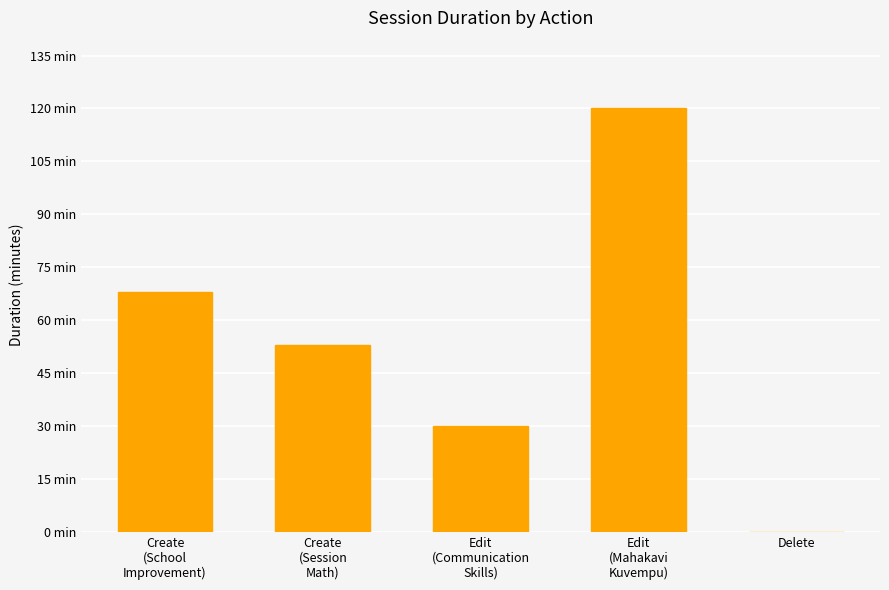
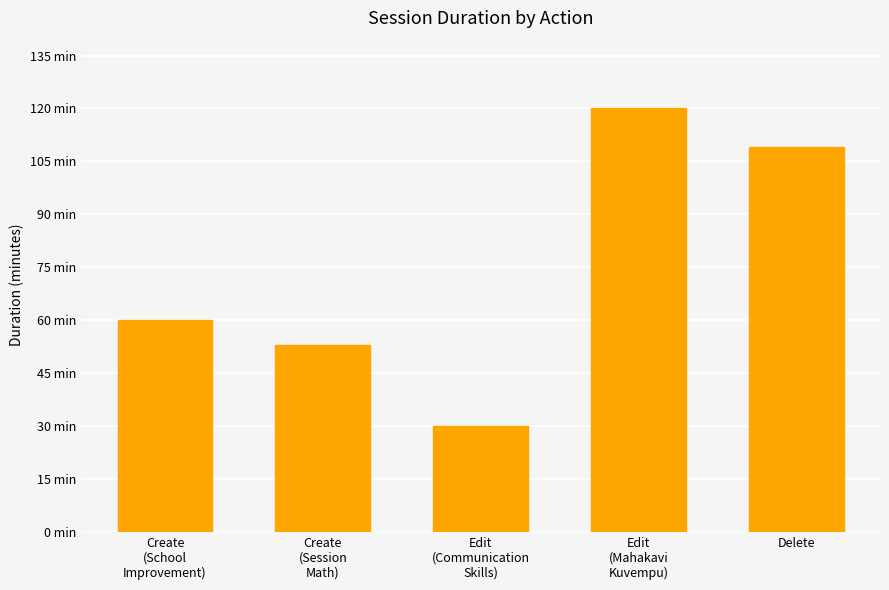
  {
-   "Create (School Improvement)": "68 min",
+   "Create (School Improvement)": "60 min",
    "Create (Session Math)": "53 min",
    "Edit (Communication Skills)": "30 min",
    "Edit (Mahakavi Kuvempu)": "120 min",
-   "Delete": "0 min"
+   "Delete": "109 min"
  }
